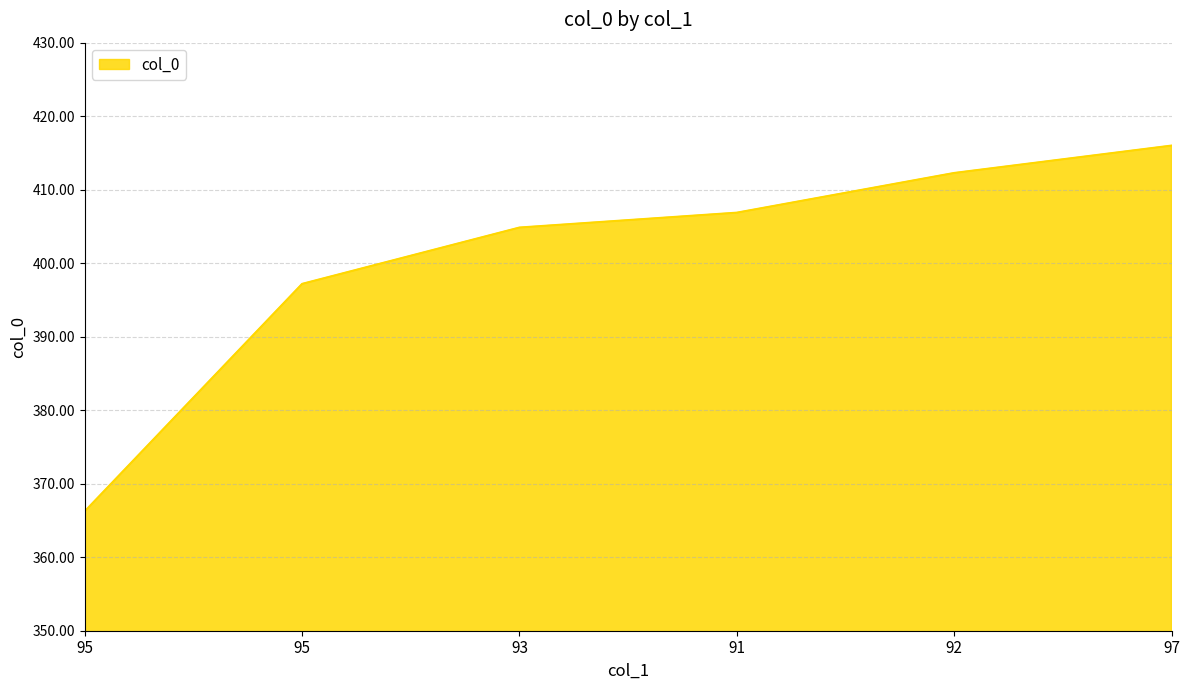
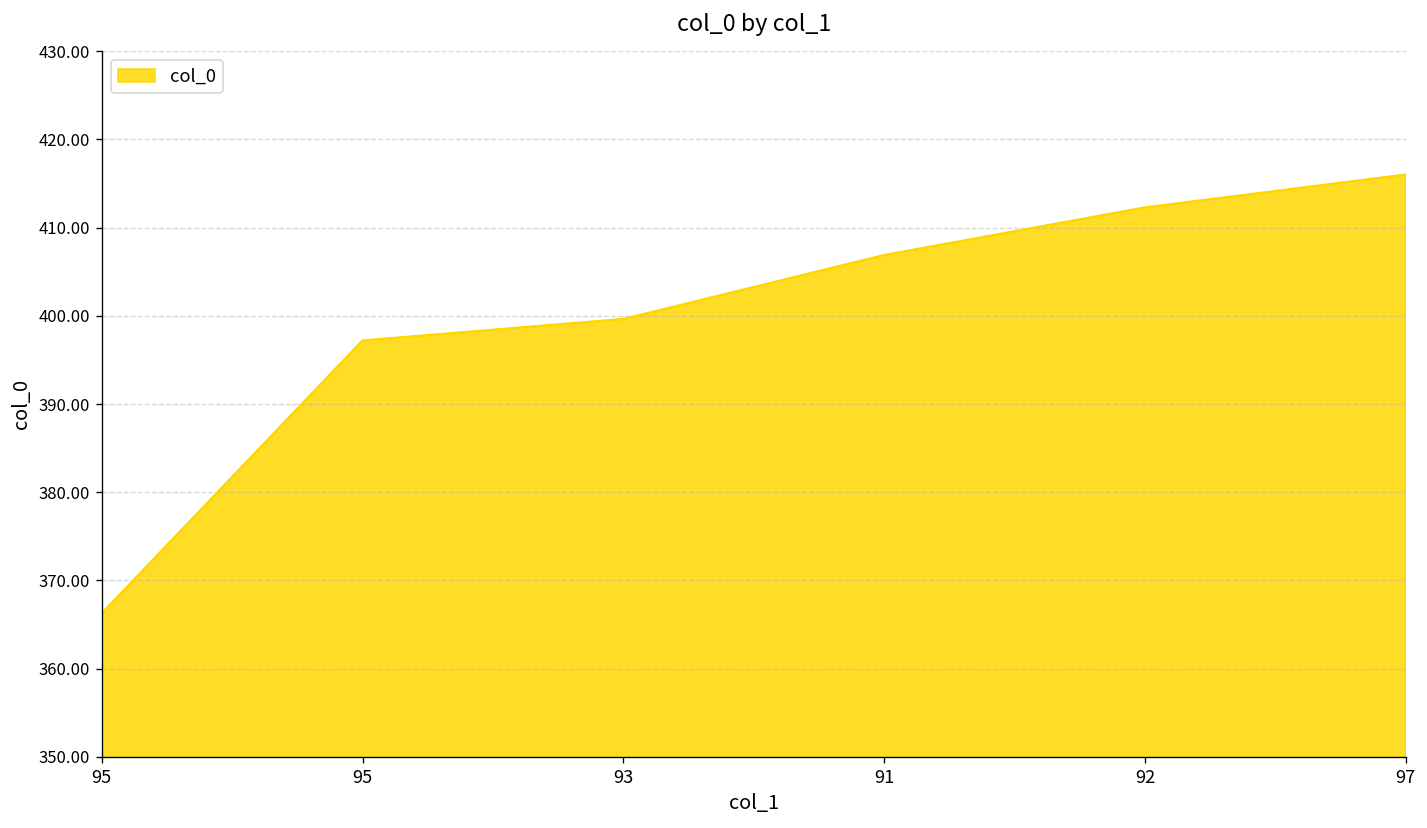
  {
-   "93": 405,
+   "93": 400,
    "91": 407,
    "92": 412,
    "97": 416
  }
